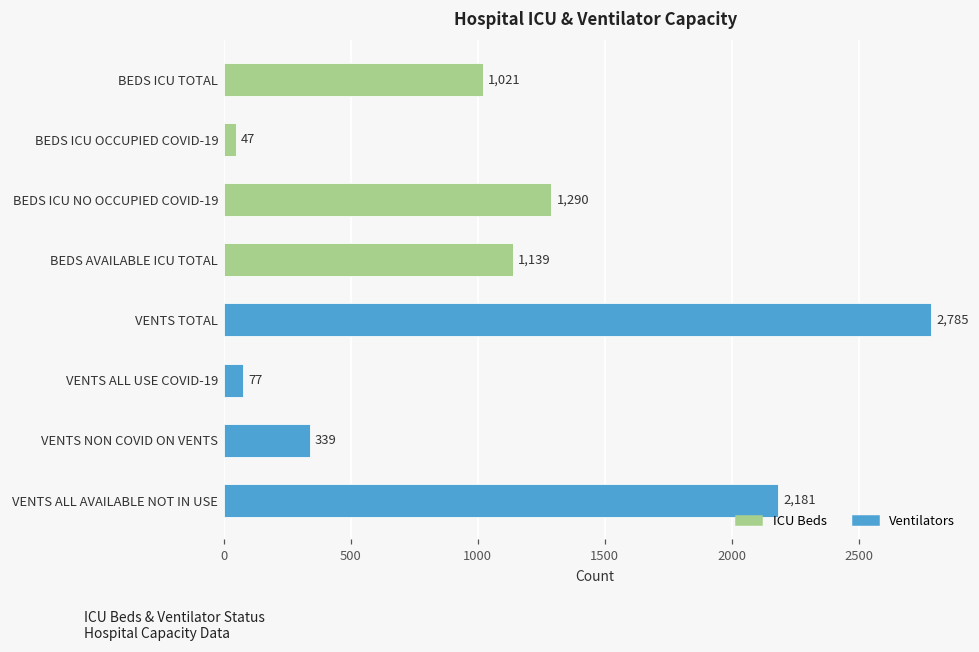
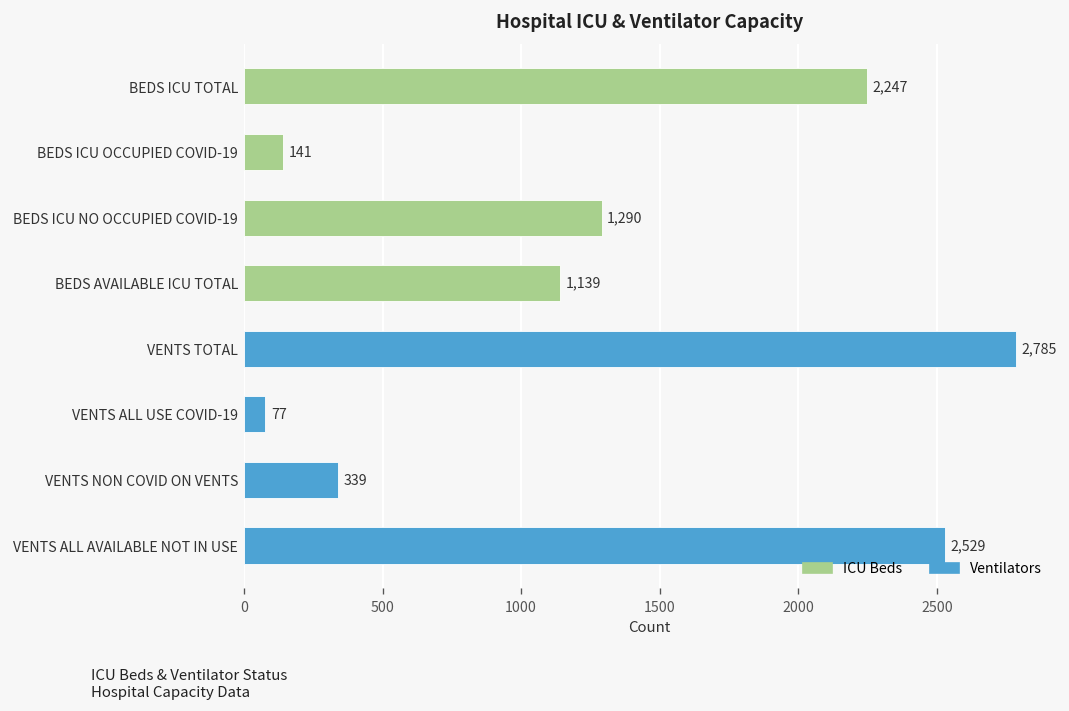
  {
-   "BEDS ICU TOTAL": "1,021",
-   "BEDS ICU OCCUPIED COVID-19": "47",
+   "BEDS ICU TOTAL": "2,247",
+   "BEDS ICU OCCUPIED COVID-19": "141",
    "BEDS ICU NO OCCUPIED COVID-19": "1,290",
    "BEDS AVAILABLE ICU TOTAL": "1,139",
    "VENTS TOTAL": "2,785",
    "VENTS ALL USE COVID-19": "77",
    "VENTS NON COVID ON VENTS": "339",
-   "VENTS ALL AVAILABLE NOT IN USE": "2,181"
+   "VENTS ALL AVAILABLE NOT IN USE": "2,529"
  }
